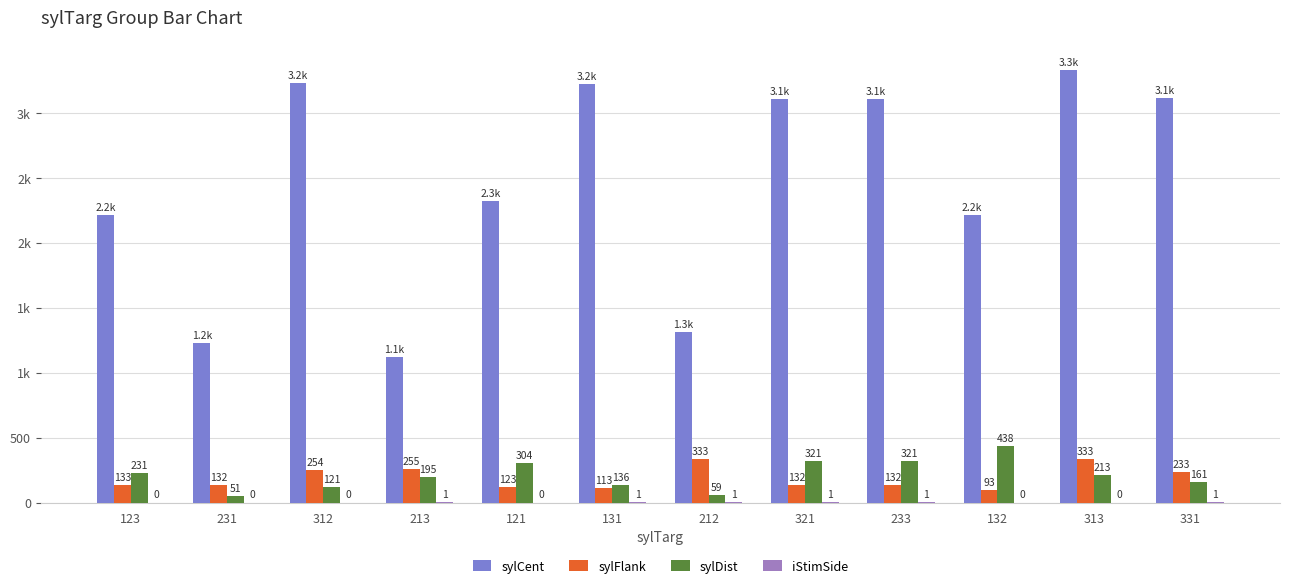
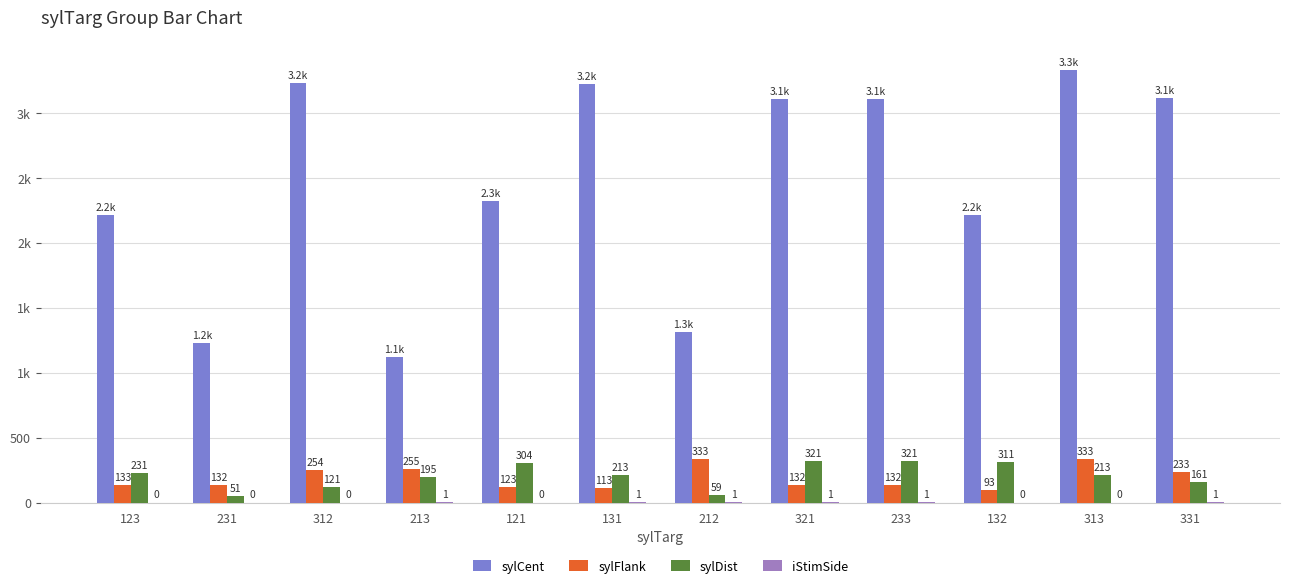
  {
    "sylFlank": {
      "123": 133,
      "231": 132,
      "312": 254,
      "213": 255,
      "121": 123,
      "131": 113,
      "212": 333,
      "321": 132,
      "233": 132,
      "132": 93,
      "313": 333,
      "331": 233
    },
    "sylDist": {
      "123": 231,
      "231": 51,
      "312": 121,
      "213": 195,
      "121": 304,
-     "131": 136,
+     "131": 213,
      "212": 59,
      "321": 321,
      "233": 321,
-     "132": 438,
+     "132": 311,
      "313": 213,
      "331": 161
    }
  }
